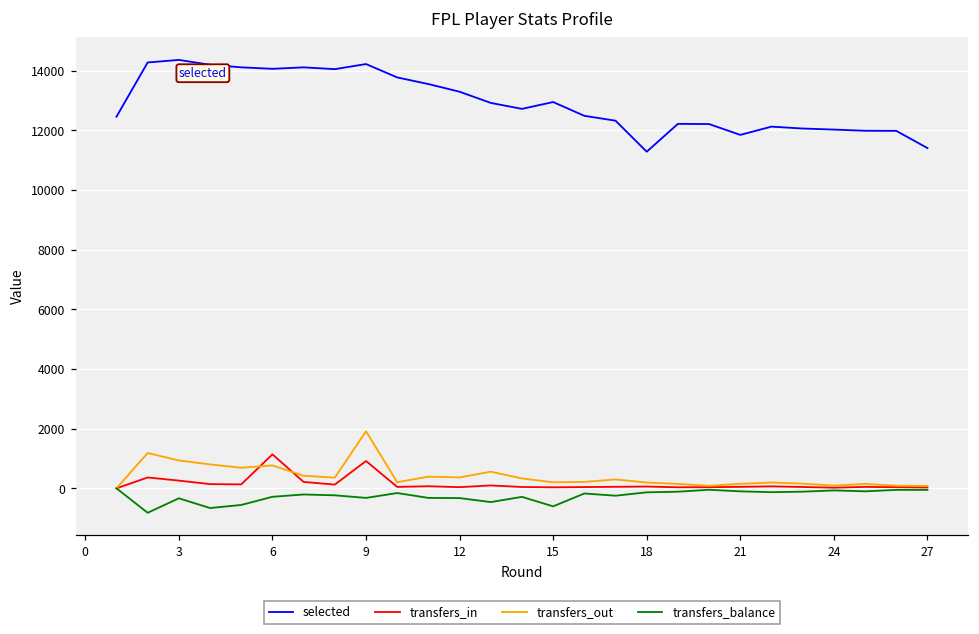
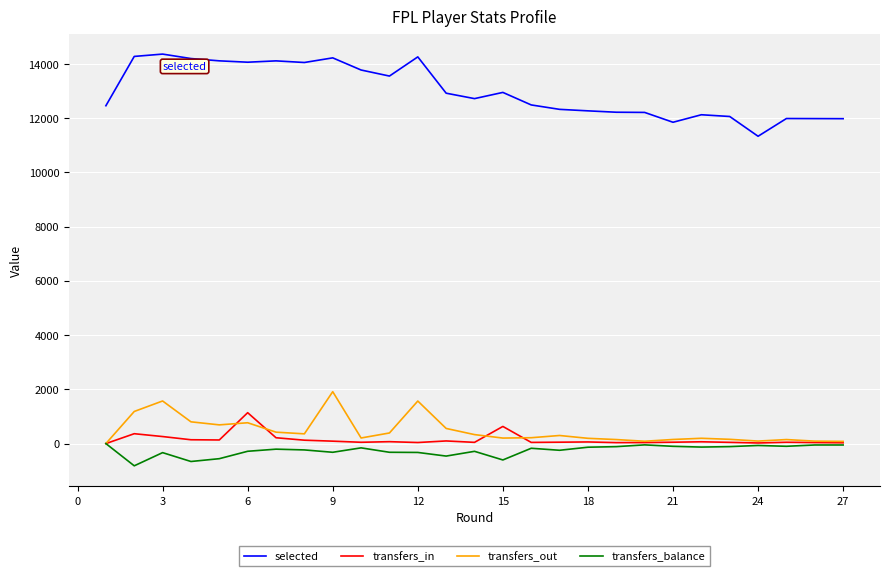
  {
    "selected": {
      "3": 14400,
      "6": 14100,
      "9": 14200,
-     "12": 13300,
+     "12": 14300,
      "15": 13000,
-     "18": 11300,
+     "18": 12300,
      "21": 11900,
-     "24": 12000,
-     "27": 11400
+     "24": 11300,
+     "27": 12000
    },
    "transfers_in": {
      "3": 300,
      "6": 1100,
-     "9": 900,
+     "9": 100,
      "12": 0,
-     "15": 0,
+     "15": 600,
      "18": 100,
      "21": 100
    },
    "transfers_out": {
-     "3": 900,
+     "3": 1600,
      "6": 800,
      "9": 1900,
-     "12": 400,
+     "12": 1600,
      "15": 200,
      "18": 200,
      "21": 200
    },
    "transfers_balance": {
      "3": -300,
      "6": -300,
      "9": -300,
      "12": -300,
      "15": -600,
      "18": -100,
      "21": -100
    }
  }
